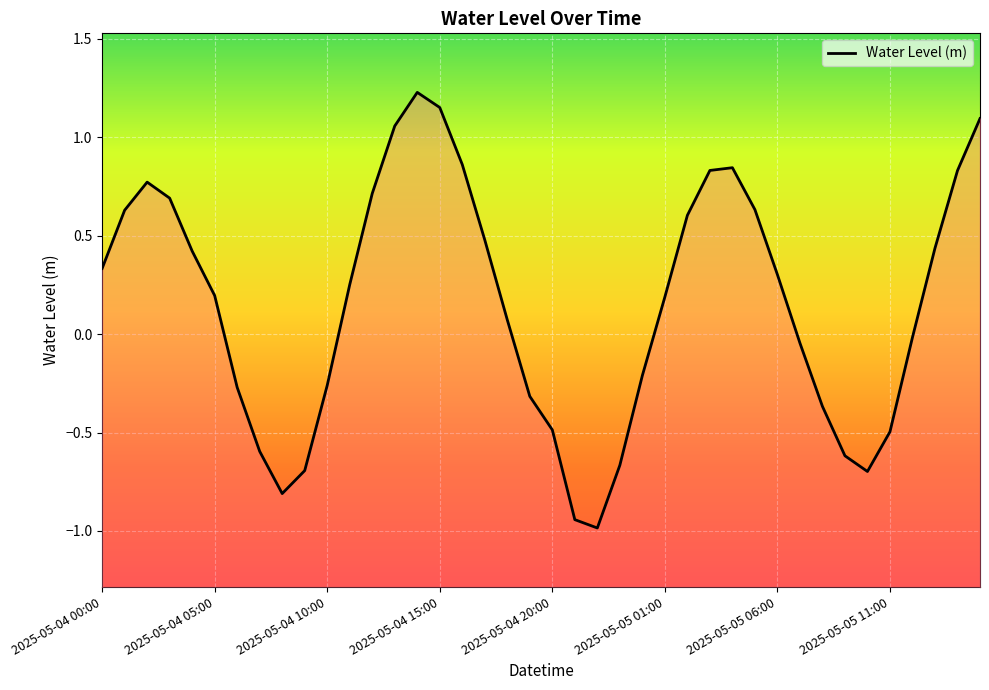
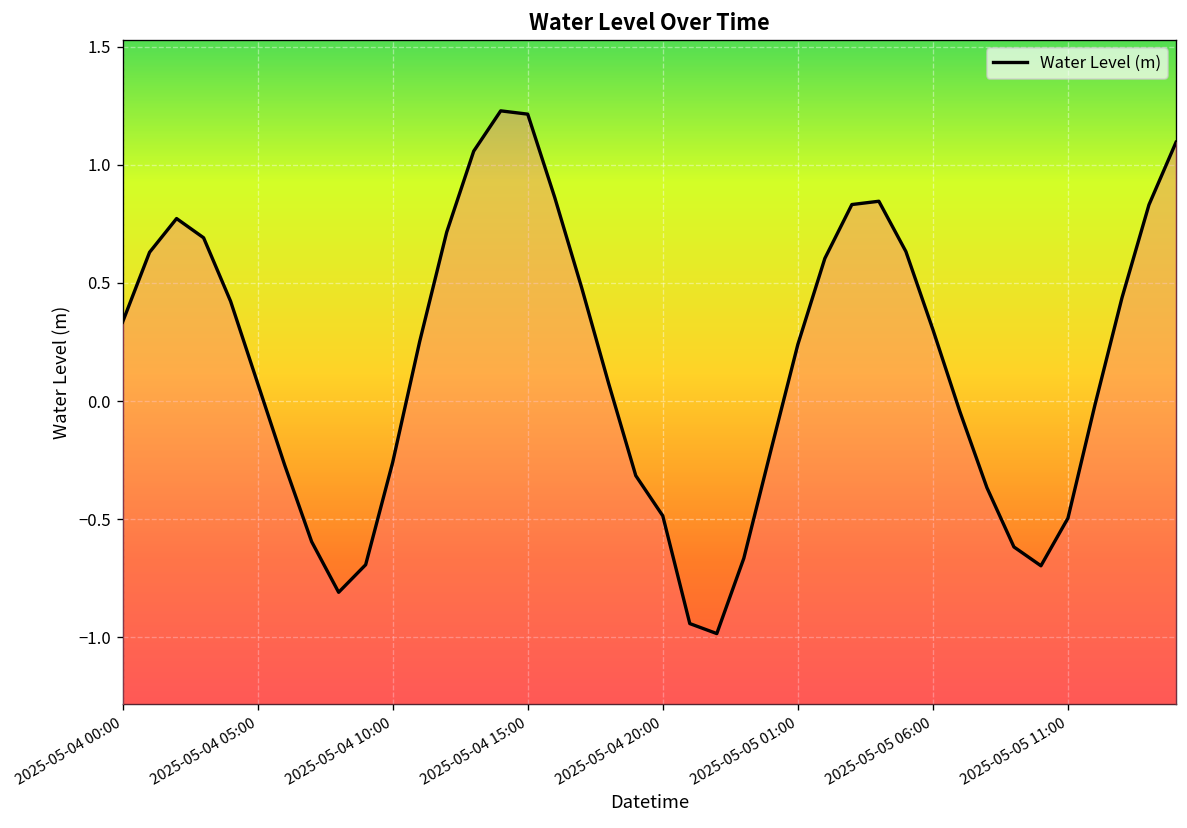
  {
    "2025-05-04 00:00": 0.33,
-   "2025-05-04 05:00": 0.20,
+   "2025-05-04 05:00": 0.08,
    "2025-05-04 10:00": -0.26,
-   "2025-05-04 15:00": 1.15,
+   "2025-05-04 15:00": 1.21,
    "2025-05-04 20:00": -0.49,
-   "2025-05-05 01:00": 0.19,
+   "2025-05-05 01:00": 0.24,
    "2025-05-05 06:00": 0.30,
    "2025-05-05 11:00": -0.50
  }
